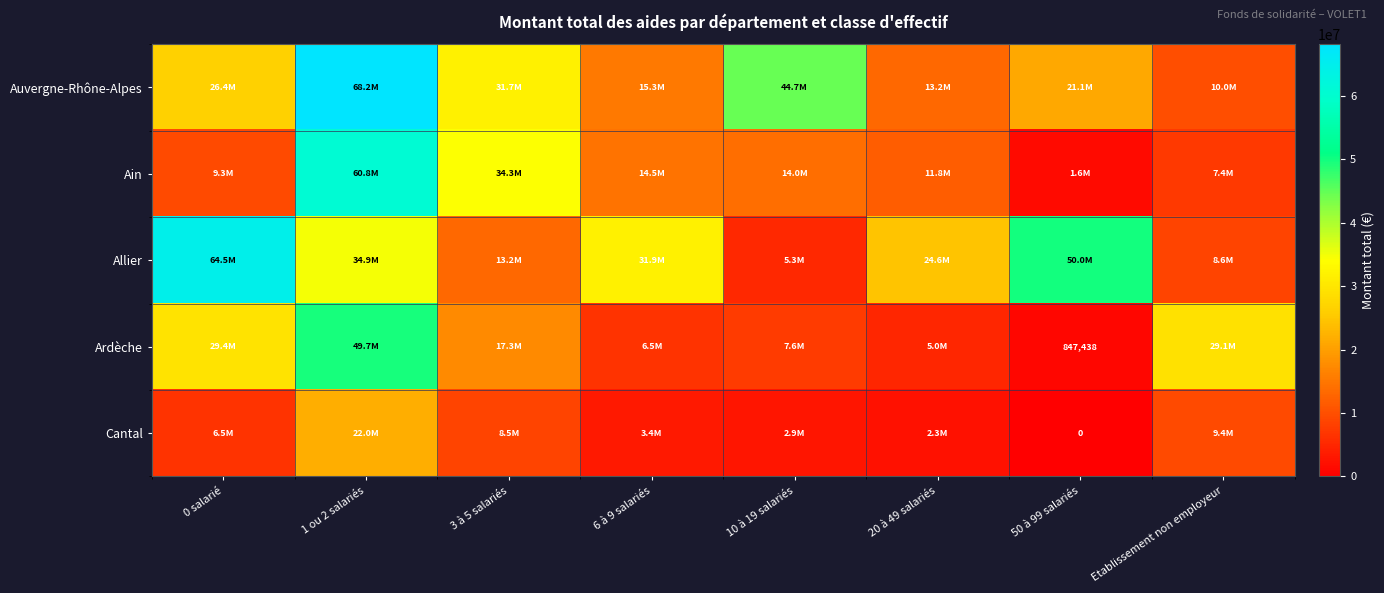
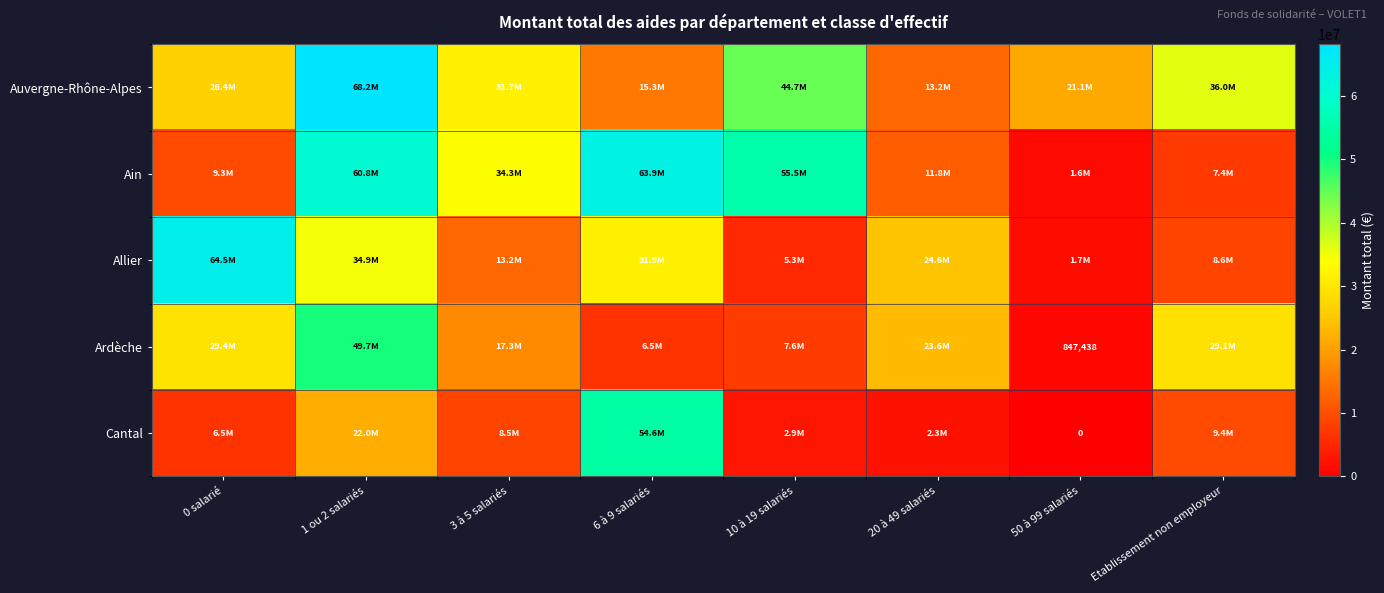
  {
    "Auvergne-Rhône-Alpes": {
      "0 salarié": "26.4M",
      "1 ou 2 salariés": "68.2M",
      "3 à 5 salariés": "31.7M",
      "6 à 9 salariés": "15.3M",
      "10 à 19 salariés": "44.7M",
      "20 à 49 salariés": "13.2M",
      "50 à 99 salariés": "21.1M",
-     "Etablissement non employeur": "10.0M"
+     "Etablissement non employeur": "36.0M"
    },
    "Ain": {
      "0 salarié": "9.3M",
      "1 ou 2 salariés": "60.8M",
      "3 à 5 salariés": "34.3M",
-     "6 à 9 salariés": "14.5M",
-     "10 à 19 salariés": "14.0M",
+     "6 à 9 salariés": "63.9M",
+     "10 à 19 salariés": "55.5M",
      "20 à 49 salariés": "11.8M",
      "50 à 99 salariés": "1.6M",
      "Etablissement non employeur": "7.4M"
    },
    "Allier": {
      "0 salarié": "64.5M",
      "1 ou 2 salariés": "34.9M",
      "3 à 5 salariés": "13.2M",
      "6 à 9 salariés": "31.9M",
      "10 à 19 salariés": "5.3M",
      "20 à 49 salariés": "24.6M",
-     "50 à 99 salariés": "50.0M",
+     "50 à 99 salariés": "1.7M",
      "Etablissement non employeur": "8.6M"
    },
    "Ardèche": {
      "0 salarié": "29.4M",
      "1 ou 2 salariés": "49.7M",
      "3 à 5 salariés": "17.3M",
      "6 à 9 salariés": "6.5M",
      "10 à 19 salariés": "7.6M",
-     "20 à 49 salariés": "5.0M",
+     "20 à 49 salariés": "23.6M",
      "50 à 99 salariés": "847,438",
      "Etablissement non employeur": "29.1M"
    },
    "Cantal": {
      "0 salarié": "6.5M",
      "1 ou 2 salariés": "22.0M",
      "3 à 5 salariés": "8.5M",
-     "6 à 9 salariés": "3.4M",
+     "6 à 9 salariés": "54.6M",
      "10 à 19 salariés": "2.9M",
      "20 à 49 salariés": "2.3M",
      "50 à 99 salariés": "0",
      "Etablissement non employeur": "9.4M"
    }
  }
